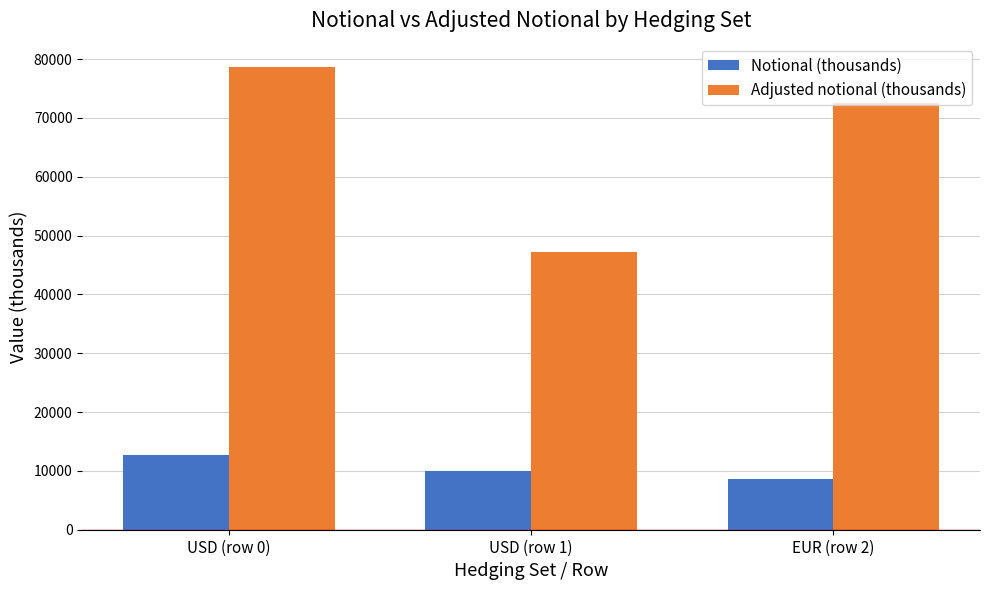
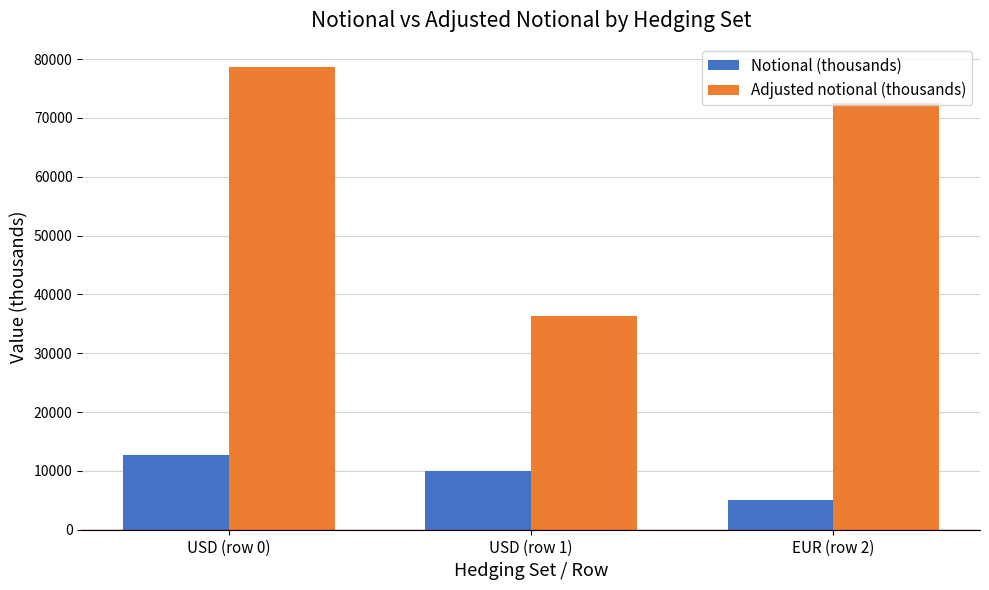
  {
    "Notional (thousands)": {
      "USD (row 0)": 13000,
      "USD (row 1)": 10000,
-     "EUR (row 2)": 9000
+     "EUR (row 2)": 5000
    },
    "Adjusted notional (thousands)": {
      "USD (row 0)": 79000,
-     "USD (row 1)": 47000
+     "USD (row 1)": 36000
    }
  }
